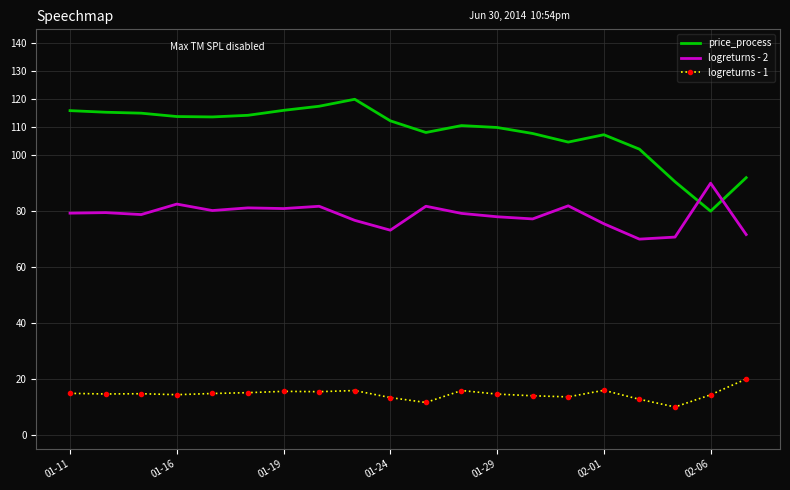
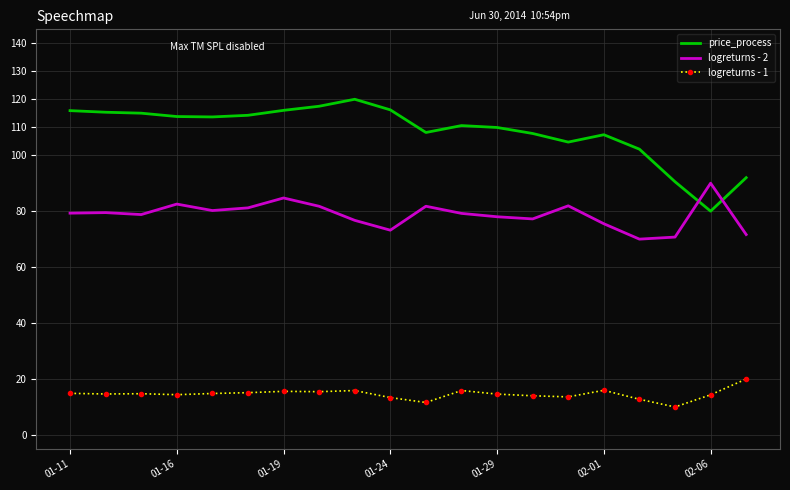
  {
    "price_process": {
      "01-11": 116,
      "01-16": 114,
      "01-19": 116,
-     "01-24": 112,
+     "01-24": 116,
      "01-29": 110,
      "02-01": 107,
      "02-06": 80
    },
    "logreturns - 2": {
      "01-11": 79,
      "01-16": 83,
-     "01-19": 81,
+     "01-19": 85,
      "01-24": 73,
      "01-29": 78,
      "02-01": 76,
      "02-06": 90
    },
    "logreturns - 1": {
      "01-11": 15,
      "01-16": 14,
      "01-19": 16,
      "01-24": 13,
      "01-29": 15,
      "02-01": 16,
      "02-06": 14
    }
  }
